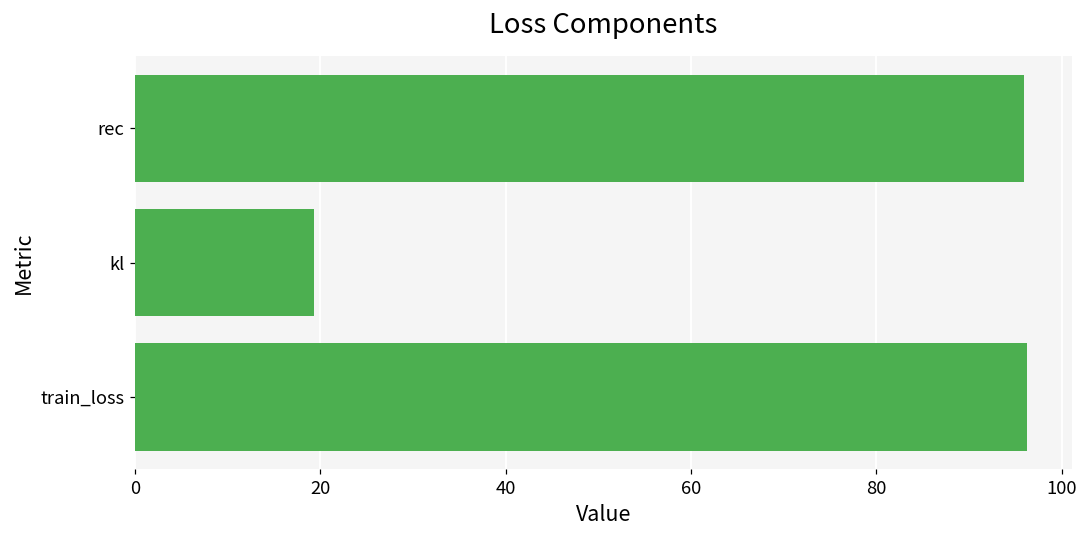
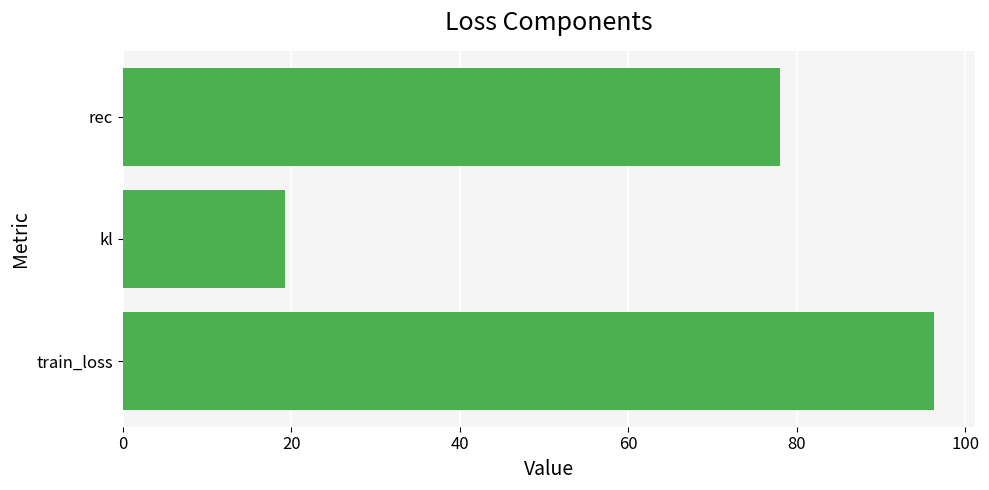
  {
-   "rec": 96,
+   "rec": 78,
    "kl": 19,
    "train_loss": 96
  }
